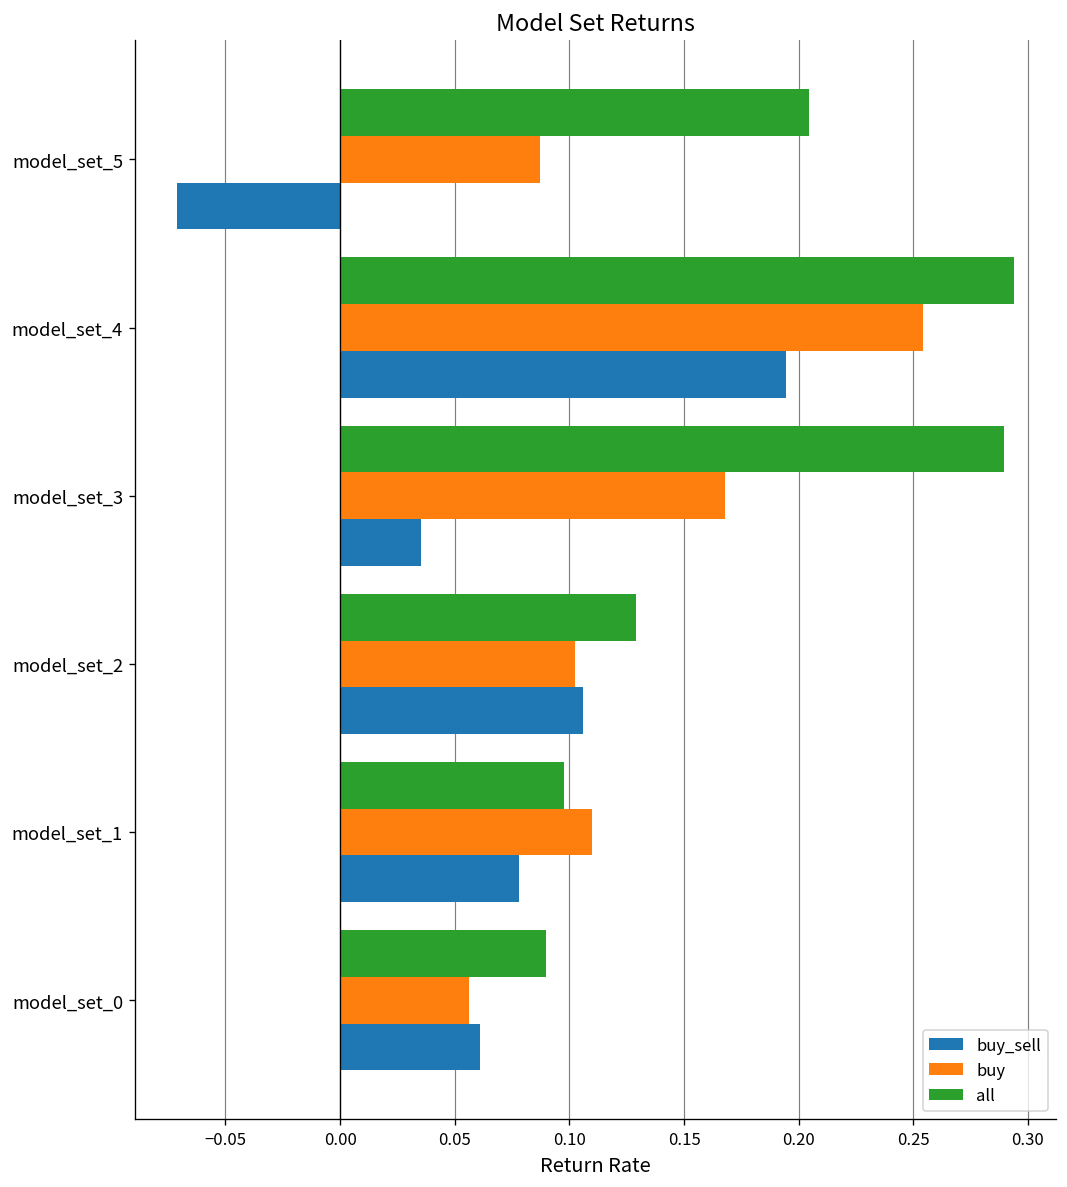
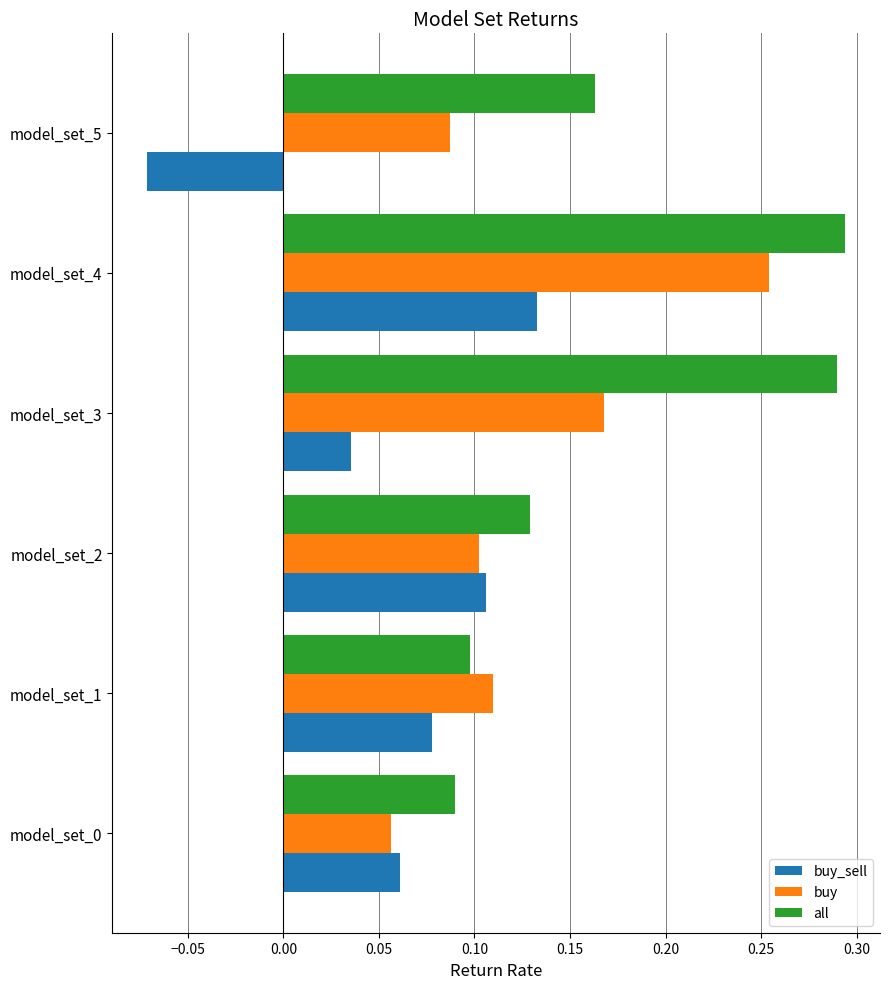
  {
    "buy_sell": {
      "model_set_5": -0.071,
-     "model_set_4": 0.194,
+     "model_set_4": 0.133,
      "model_set_3": 0.035,
      "model_set_2": 0.106,
      "model_set_1": 0.078,
      "model_set_0": 0.061
    },
    "buy": {
      "model_set_5": 0.087,
      "model_set_4": 0.254,
      "model_set_3": 0.168,
      "model_set_2": 0.102,
      "model_set_1": 0.110,
      "model_set_0": 0.056
    },
    "all": {
-     "model_set_5": 0.205,
+     "model_set_5": 0.163,
      "model_set_4": 0.294,
      "model_set_3": 0.290,
      "model_set_2": 0.129,
      "model_set_1": 0.098,
      "model_set_0": 0.090
    }
  }
